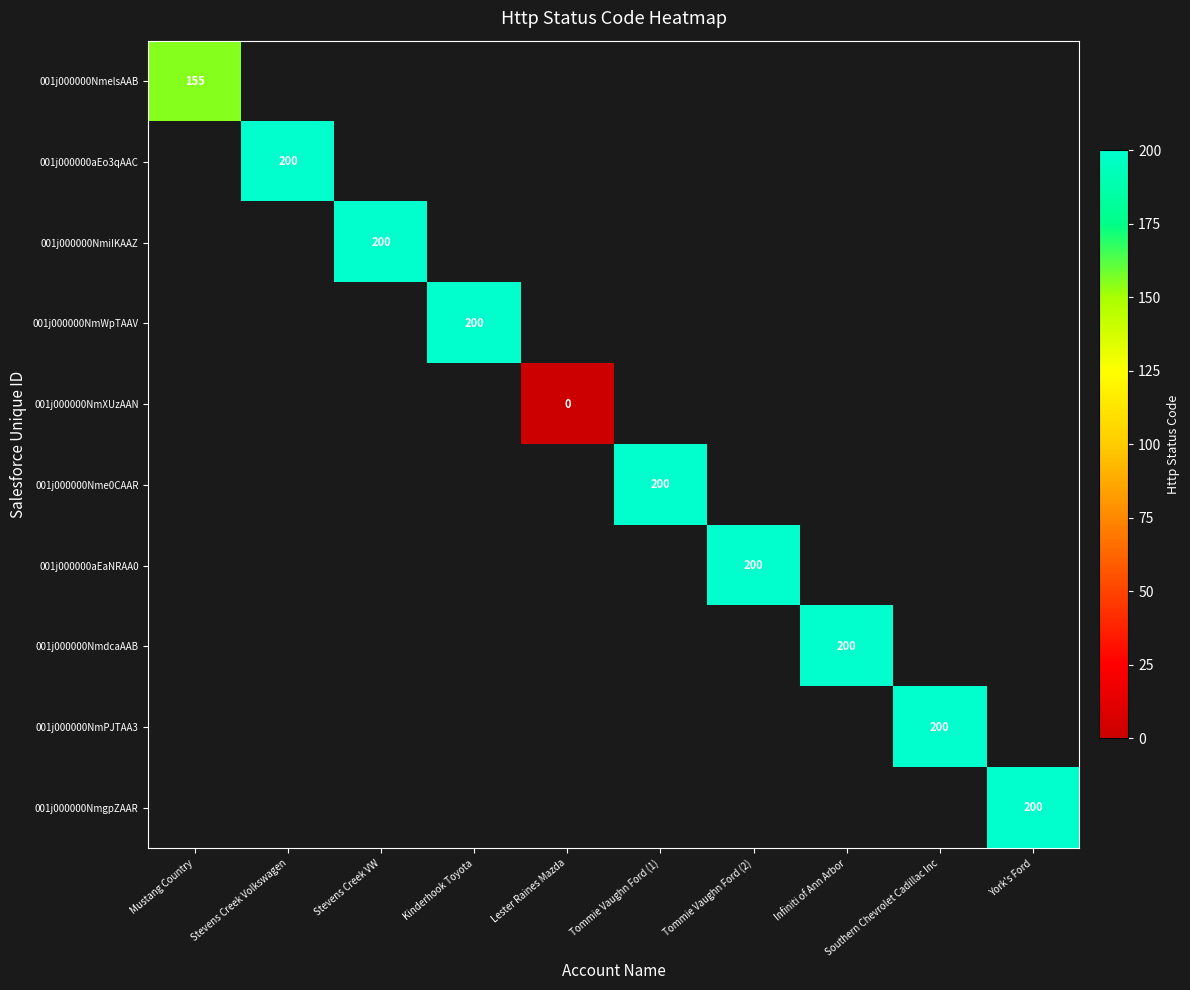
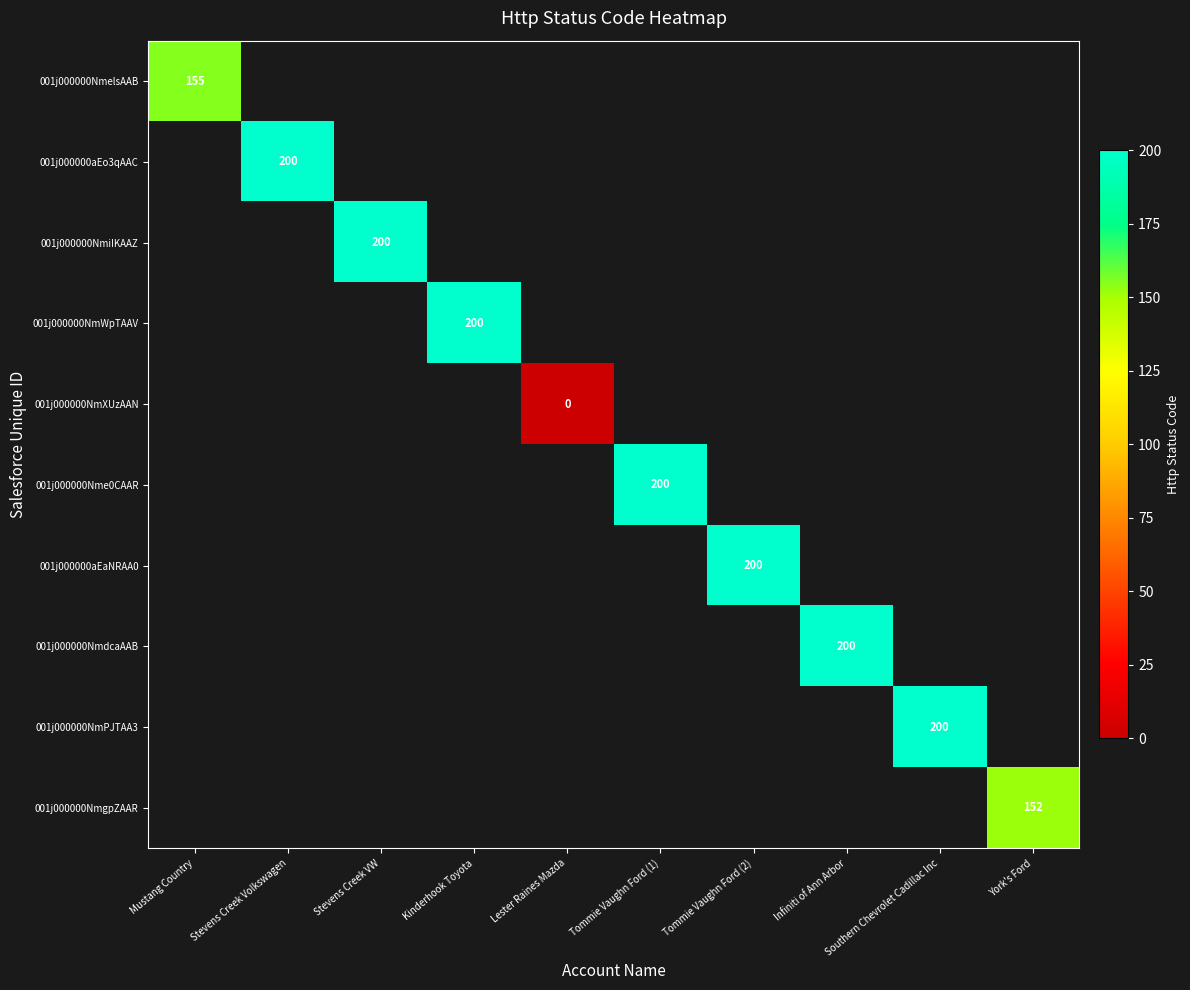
  {
    "001j000000NmelsAAB": {
      "Mustang Country": 155
    },
    "001j000000aEo3qAAC": {
      "Stevens Creek Volkswagen": 200
    },
    "001j000000NmiIKAAZ": {
      "Stevens Creek VW": 200
    },
    "001j000000NmWpTAAV": {
      "Kinderhook Toyota": 200
    },
    "001j000000NmXUzAAN": {
      "Lester Raines Mazda": 0
    },
    "001j000000Nme0CAAR": {
      "Tommie Vaughn Ford (1)": 200
    },
    "001j000000aEaNRAA0": {
      "Tommie Vaughn Ford (2)": 200
    },
    "001j000000NmdcaAAB": {
      "Infiniti of Ann Arbor": 200
    },
    "001j000000NmPJTAA3": {
      "Southern Chevrolet Cadillac Inc": 200
    },
    "001j000000NmgpZAAR": {
-     "York's Ford": 200
+     "York's Ford": 152
    }
  }
